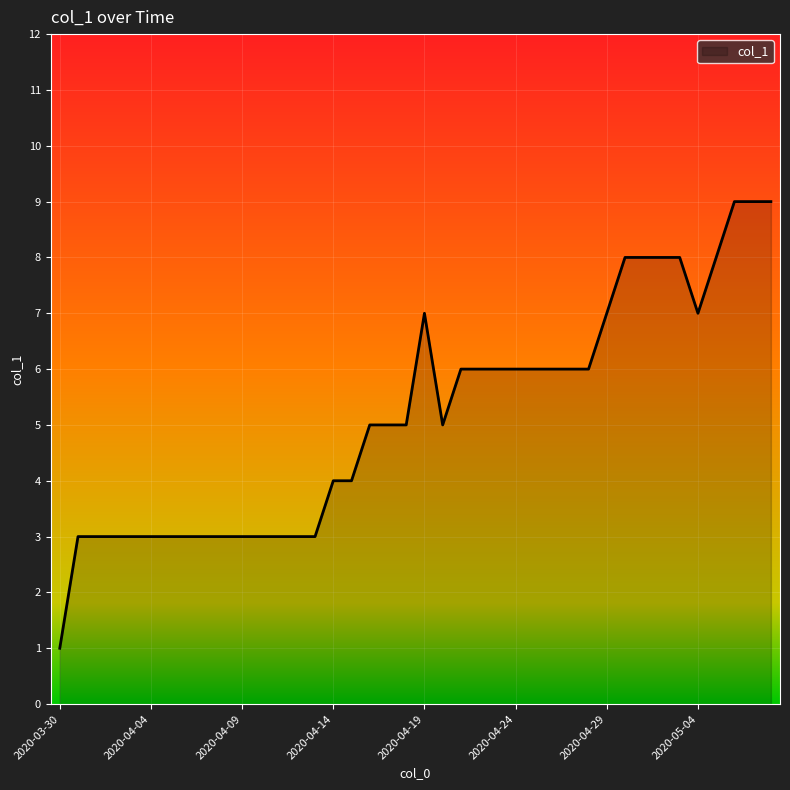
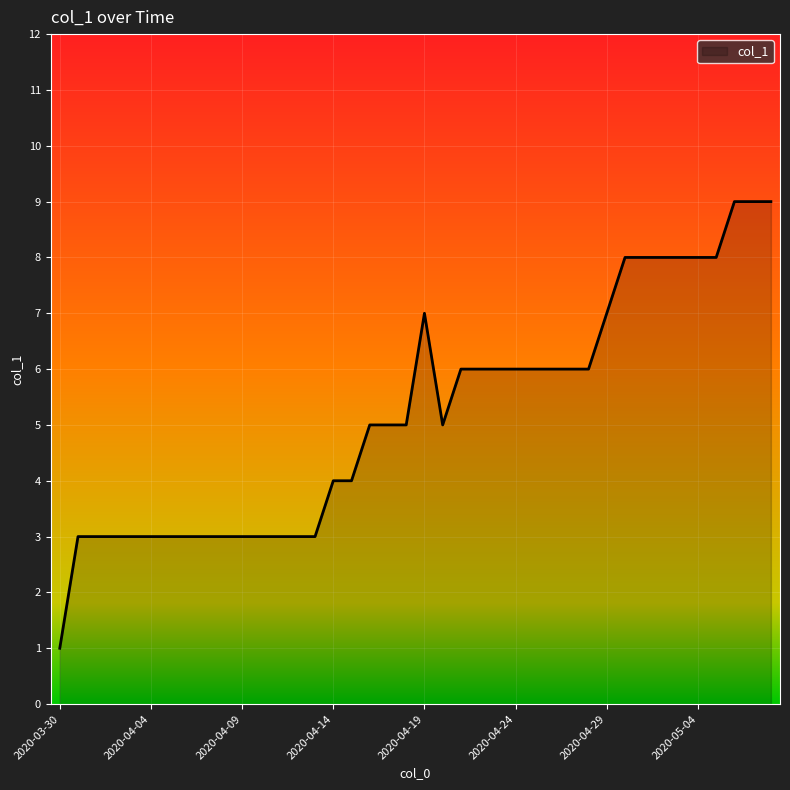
  {
    "2020-03-30": 1,
    "2020-04-04": 3,
    "2020-04-09": 3,
    "2020-04-14": 4,
    "2020-04-19": 7,
    "2020-04-24": 6,
    "2020-04-29": 7,
-   "2020-05-04": 7
+   "2020-05-04": 8
  }
